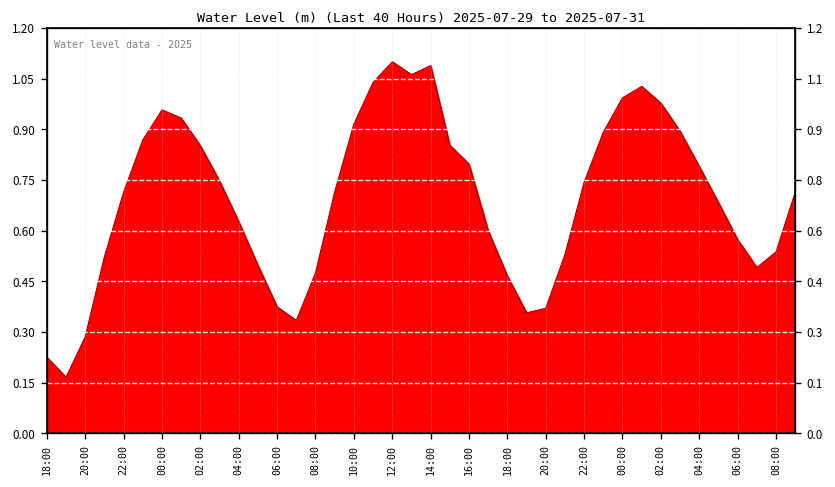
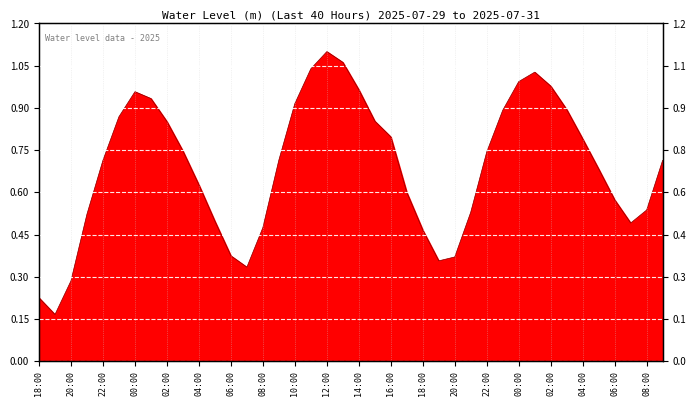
  {
    "10:00": 0.92,
    "12:00": 1.10,
-   "14:00": 1.09,
+   "14:00": 0.96,
    "16:00": 0.80
  }
